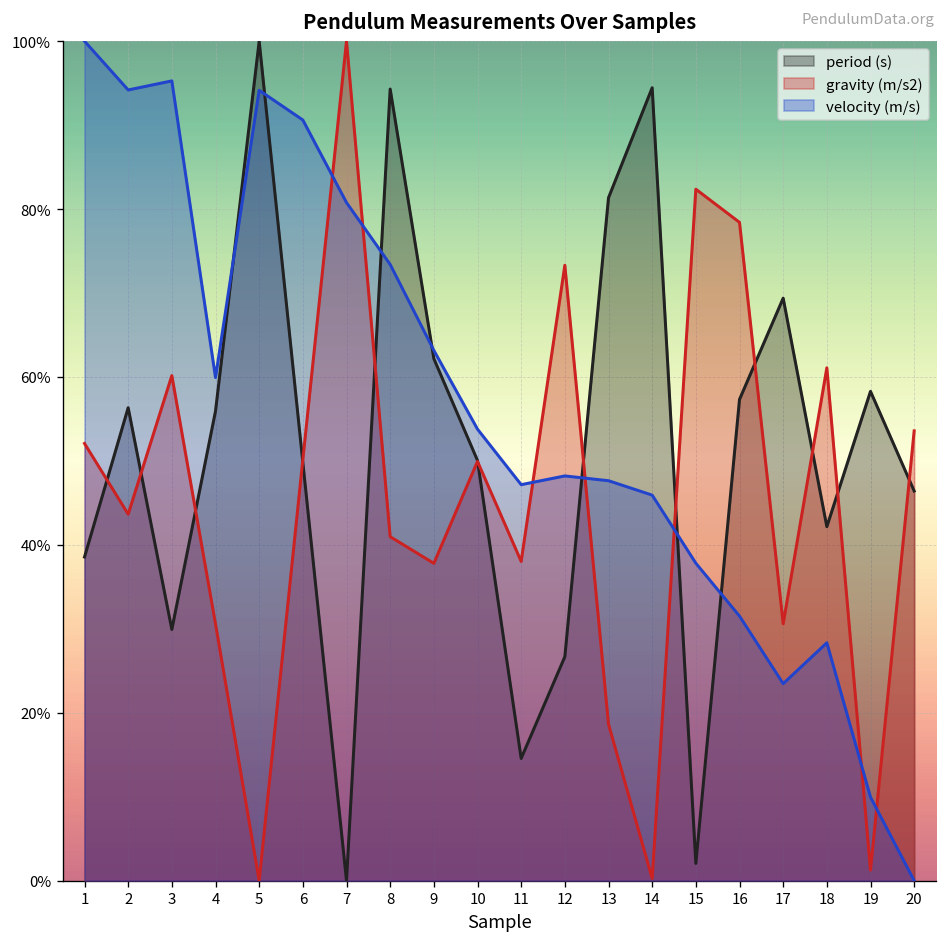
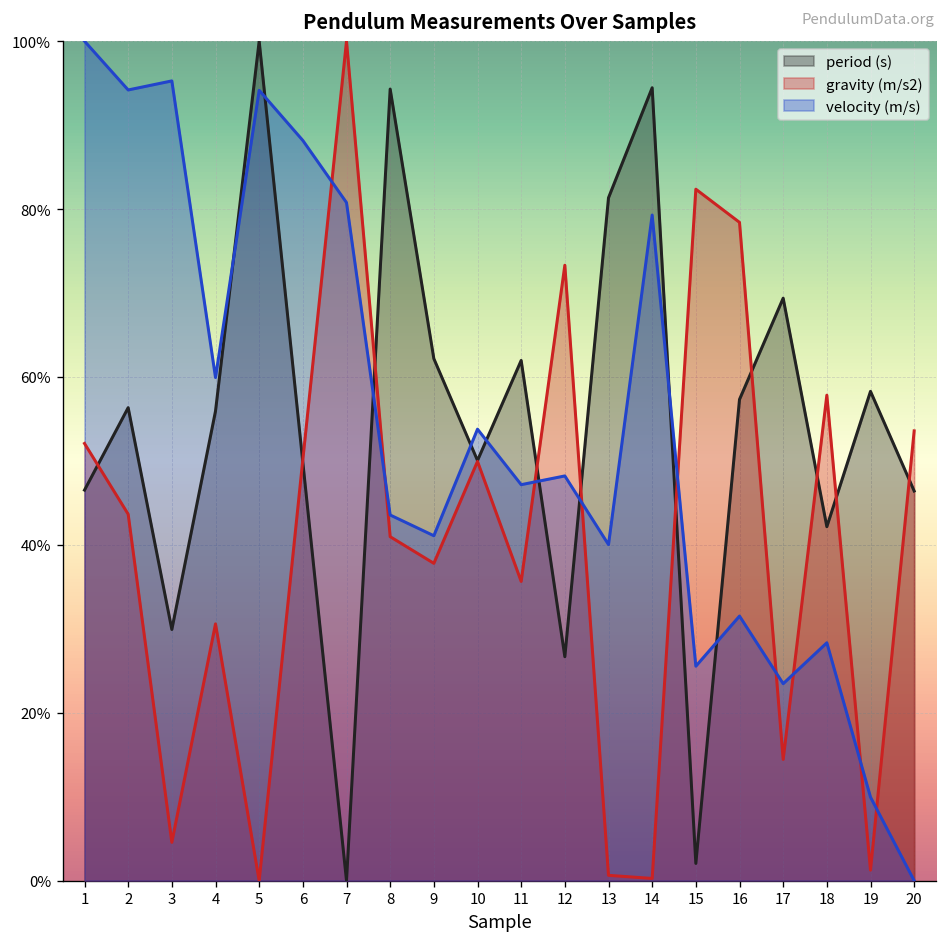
  {
    "period (s)": {
-     "1": "39%",
+     "1": "47%",
      "2": "56%",
      "3": "30%",
      "4": "56%",
      "5": "100%",
      "7": "0%",
      "8": "94%",
      "9": "62%",
-     "11": "15%",
+     "11": "62%",
      "12": "27%",
      "13": "81%",
      "14": "94%",
      "15": "2%",
      "16": "57%",
      "17": "69%",
      "18": "42%",
      "19": "58%",
      "20": "46%"
    },
    "gravity (m/s2)": {
      "1": "52%",
      "2": "44%",
-     "3": "60%",
+     "3": "5%",
      "4": "31%",
      "5": "0%",
      "7": "100%",
      "8": "41%",
      "9": "38%",
-     "11": "38%",
+     "11": "36%",
      "12": "73%",
-     "13": "19%",
+     "13": "1%",
      "14": "0%",
      "15": "82%",
      "16": "78%",
-     "17": "31%",
-     "18": "61%",
+     "17": "14%",
+     "18": "58%",
      "19": "1%",
      "20": "54%"
    },
    "velocity (m/s)": {
      "1": "100%",
      "2": "94%",
      "3": "95%",
      "4": "60%",
      "5": "94%",
-     "6": "91%",
+     "6": "88%",
      "7": "81%",
-     "8": "73%",
-     "9": "63%",
+     "8": "44%",
+     "9": "41%",
      "10": "54%",
      "11": "47%",
      "12": "48%",
-     "13": "48%",
-     "14": "46%",
-     "15": "38%",
+     "13": "40%",
+     "14": "79%",
+     "15": "26%",
      "16": "32%",
      "17": "23%",
      "18": "28%",
      "19": "10%",
      "20": "0%"
    }
  }
